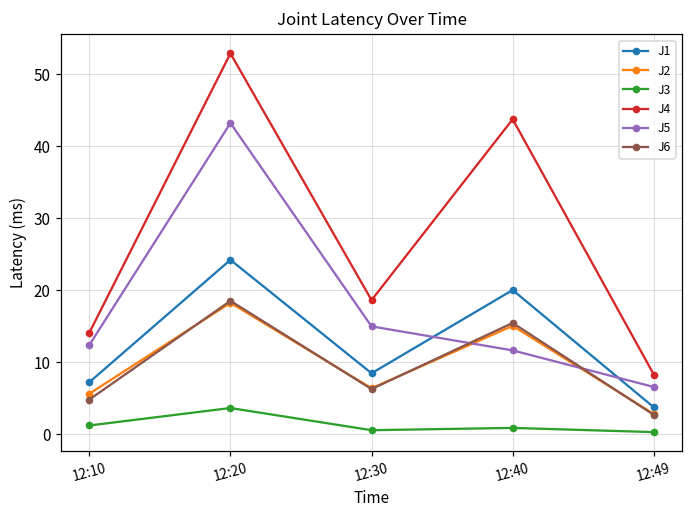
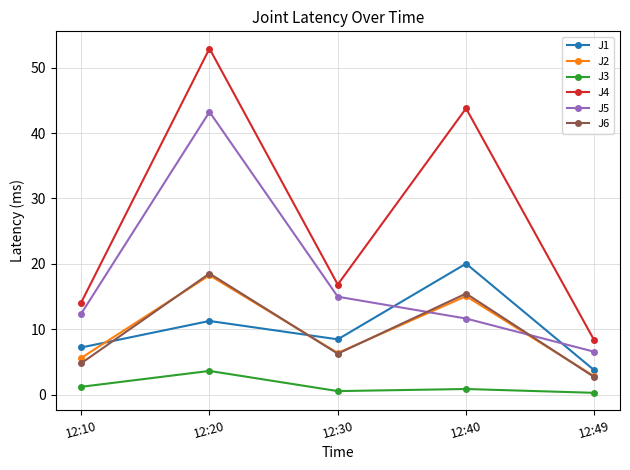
  {
    "J1": {
      "12:10": 7,
-     "12:20": 24,
+     "12:20": 11,
      "12:30": 8,
      "12:40": 20,
      "12:49": 4
    },
    "J2": {
      "12:10": 6,
      "12:40": 15
    },
    "J3": {
      "12:10": 1,
      "12:20": 4,
      "12:30": 1,
      "12:40": 1,
      "12:49": 0
    },
    "J4": {
      "12:10": 14,
      "12:20": 53,
-     "12:30": 19,
+     "12:30": 17,
      "12:40": 44,
      "12:49": 8
    },
    "J5": {
      "12:10": 12,
      "12:20": 43,
      "12:30": 15,
      "12:40": 12,
      "12:49": 7
    },
    "J6": {
      "12:10": 5,
      "12:40": 15
    }
  }
